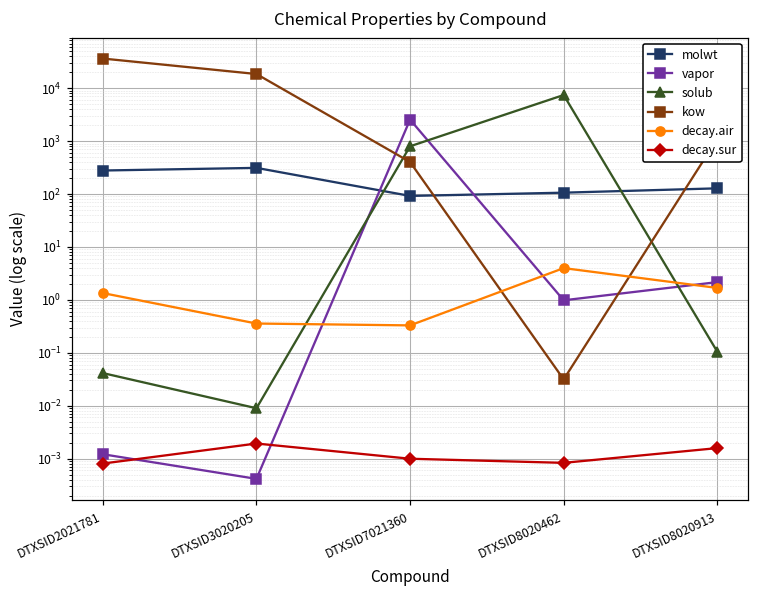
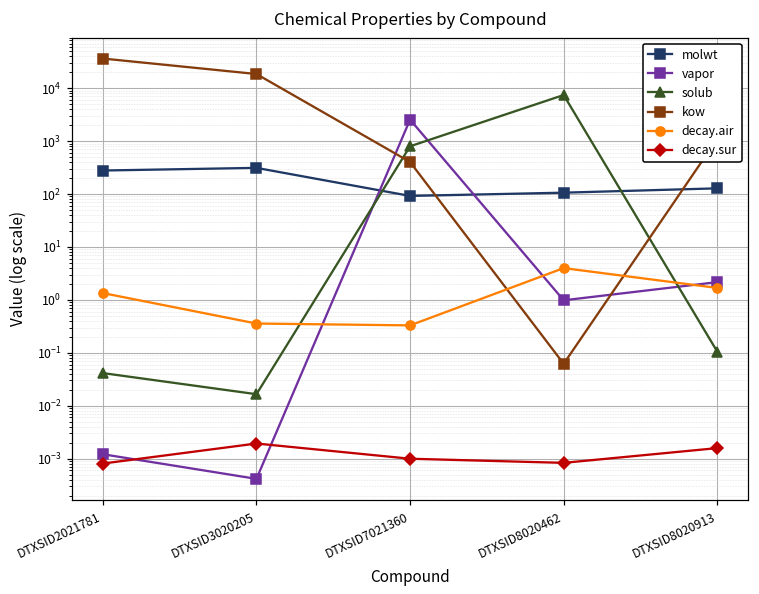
  {
    "molwt": {
      "DTXSID2021781": 300,
      "DTXSID3020205": 300,
      "DTXSID7021360": 90,
      "DTXSID8020462": 110,
      "DTXSID8020913": 130
    },
    "vapor": {
      "DTXSID2021781": 0.0012,
      "DTXSID3020205": 0.0004,
      "DTXSID7021360": 3000,
      "DTXSID8020462": 1.0,
      "DTXSID8020913": 2
    },
    "solub": {
      "DTXSID2021781": 0.04,
-     "DTXSID3020205": 0.009,
+     "DTXSID3020205": 0.016,
      "DTXSID7021360": 800,
      "DTXSID8020462": 7000,
      "DTXSID8020913": 0.10
    },
    "kow": {
      "DTXSID2021781": 40000,
      "DTXSID3020205": 19000,
      "DTXSID7021360": 400,
-     "DTXSID8020462": 0.03
+     "DTXSID8020462": 0.06
    },
    "decay.air": {
      "DTXSID2021781": 1.3,
      "DTXSID3020205": 0.4,
      "DTXSID7021360": 0.3,
      "DTXSID8020462": 4,
      "DTXSID8020913": 1.7
    },
    "decay.sur": {
      "DTXSID2021781": 0.0008,
      "DTXSID3020205": 0.002,
      "DTXSID7021360": 0.001,
      "DTXSID8020462": 0.0008,
      "DTXSID8020913": 0.0016
    }
  }
